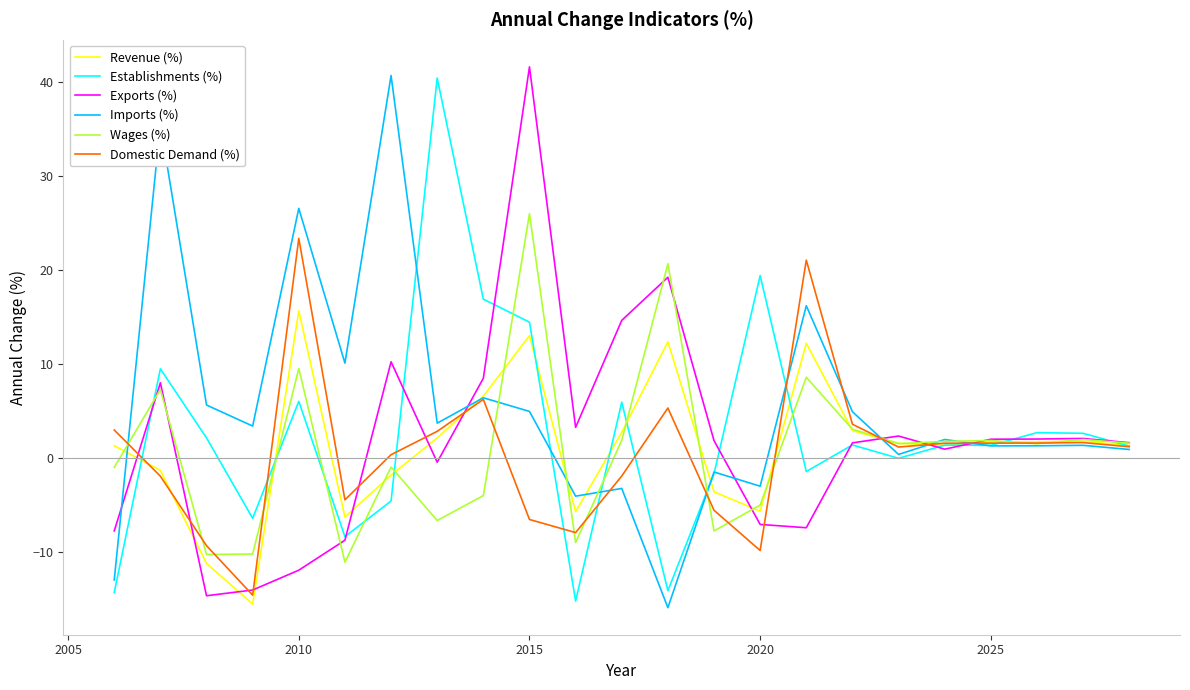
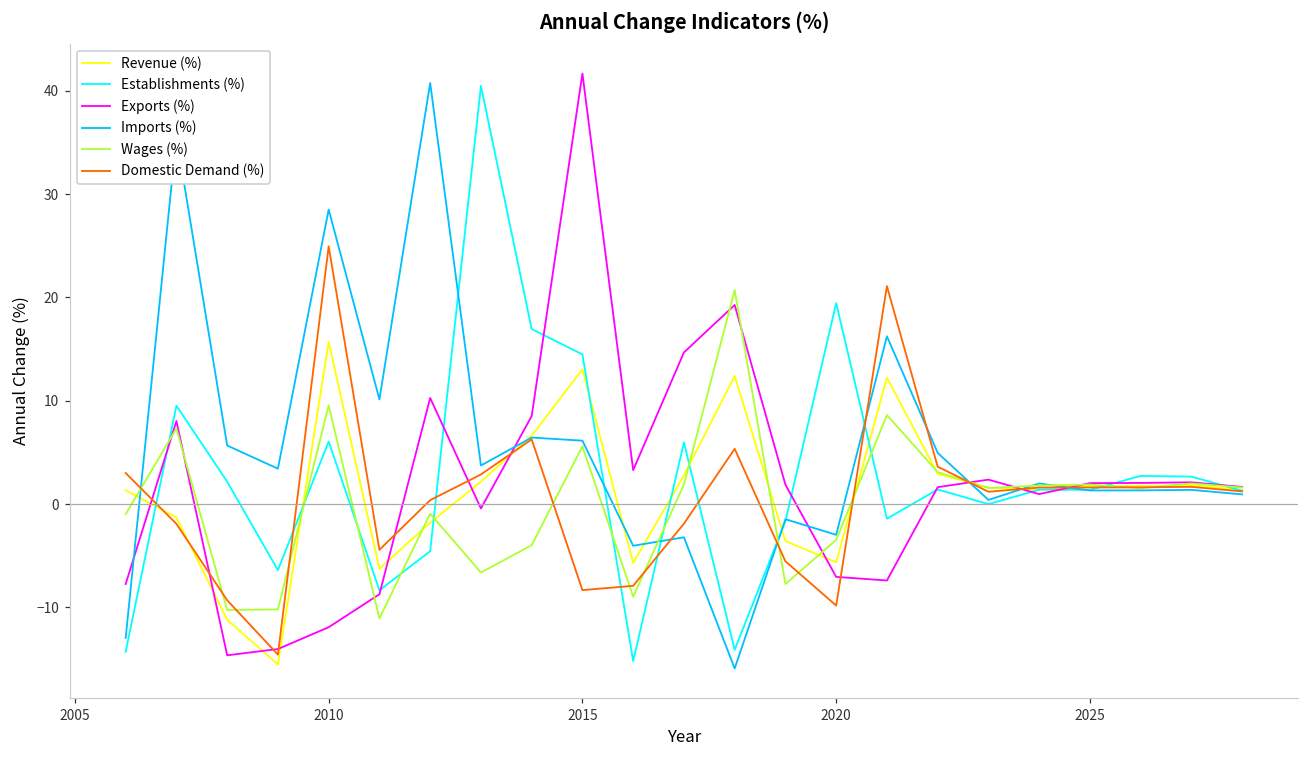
  {
    "Revenue (%)": {
      "2010": 16,
      "2015": 13,
      "2020": -6
    },
    "Establishments (%)": {
      "2010": 6,
      "2015": 14,
      "2020": 19
    },
    "Exports (%)": {
      "2010": -12,
      "2015": 42,
      "2020": -7
    },
    "Imports (%)": {
-     "2010": 27,
-     "2015": 5,
+     "2010": 29,
+     "2015": 6,
      "2020": -3
    },
    "Wages (%)": {
      "2010": 10,
-     "2015": 26,
-     "2020": -5
+     "2015": 6,
+     "2020": -3
    },
    "Domestic Demand (%)": {
-     "2010": 23,
-     "2015": -7,
+     "2010": 25,
+     "2015": -8,
      "2020": -10
    }
  }
